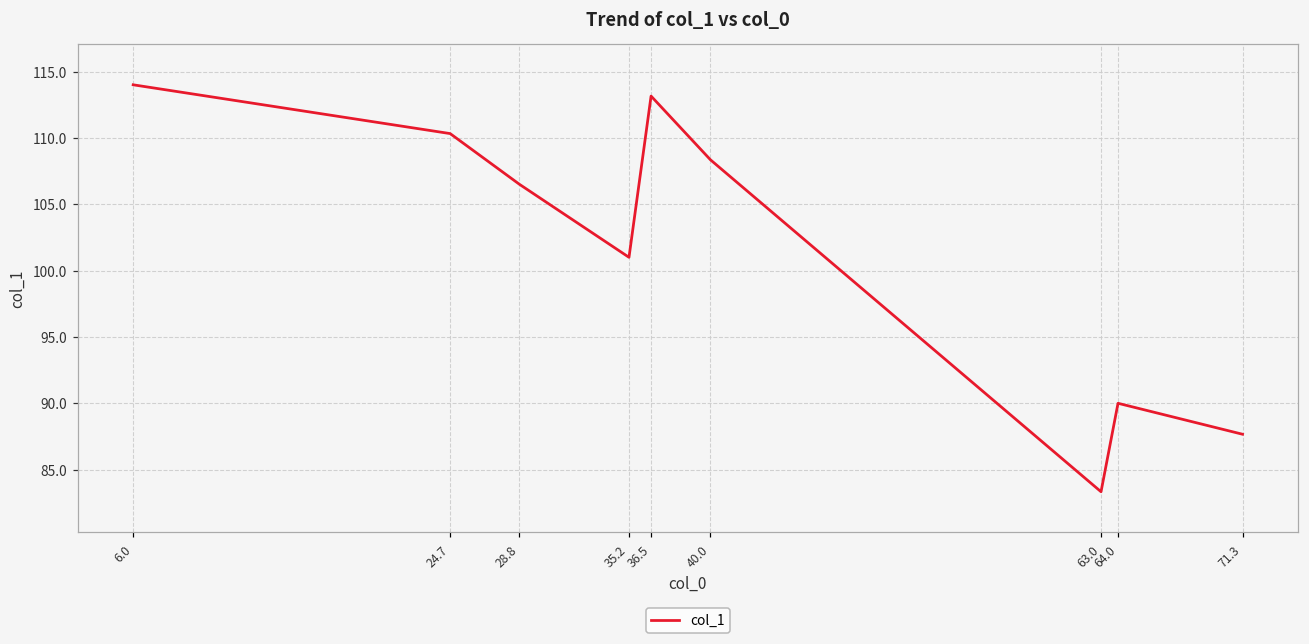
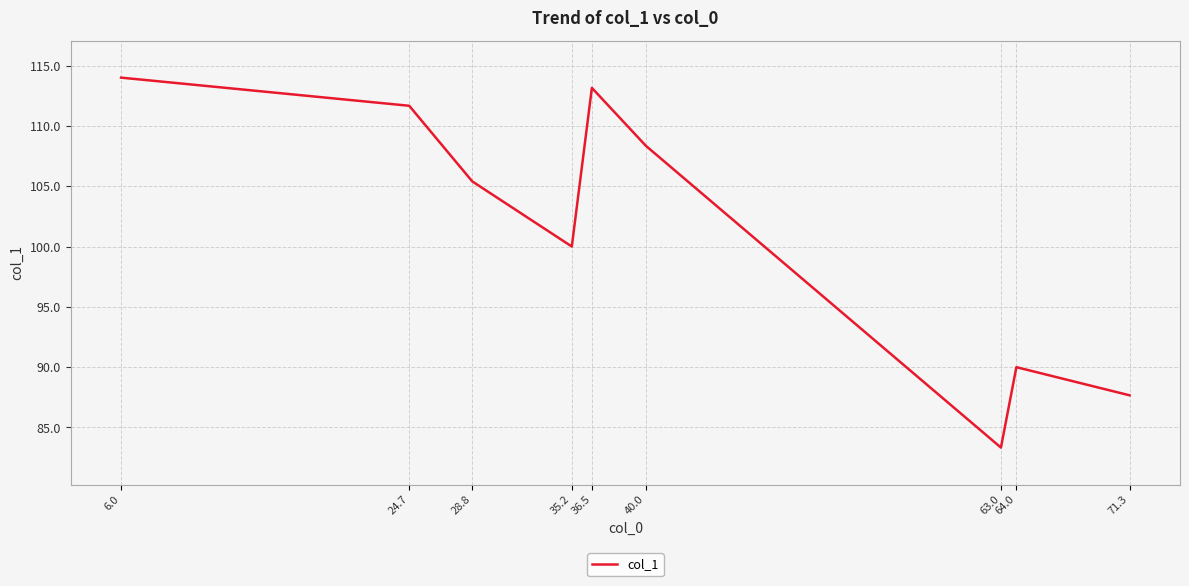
  {
    "6.0": 114.0,
-   "24.7": 110.3,
-   "28.8": 106.5,
-   "35.2": 101,
+   "24.7": 111.7,
+   "28.8": 105.4,
+   "35.2": 100,
    "36.5": 113.2,
    "40.0": 108.3,
    "63.0": 83.3,
    "64.0": 90.0,
    "71.3": 87.7
  }
